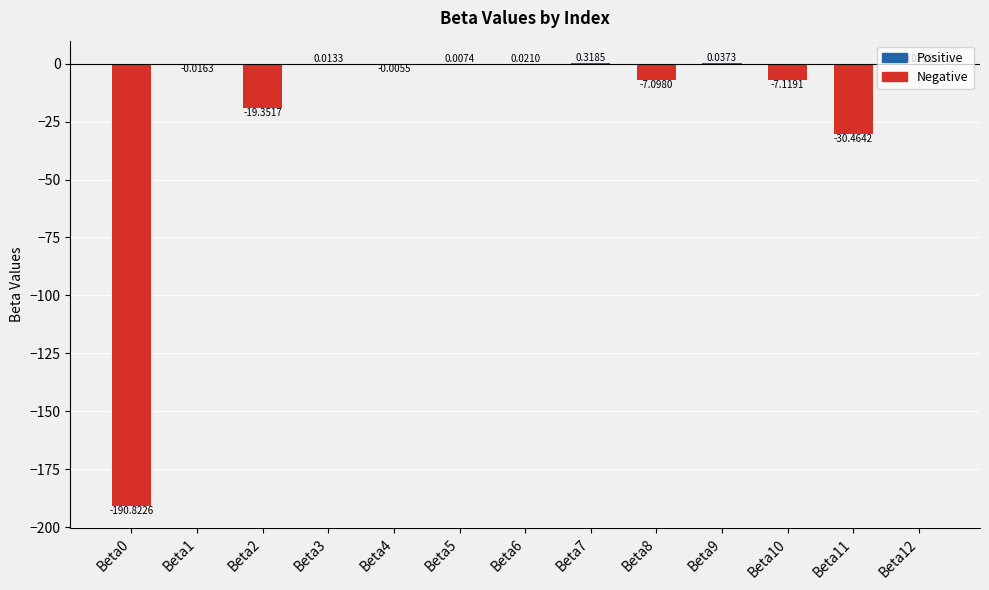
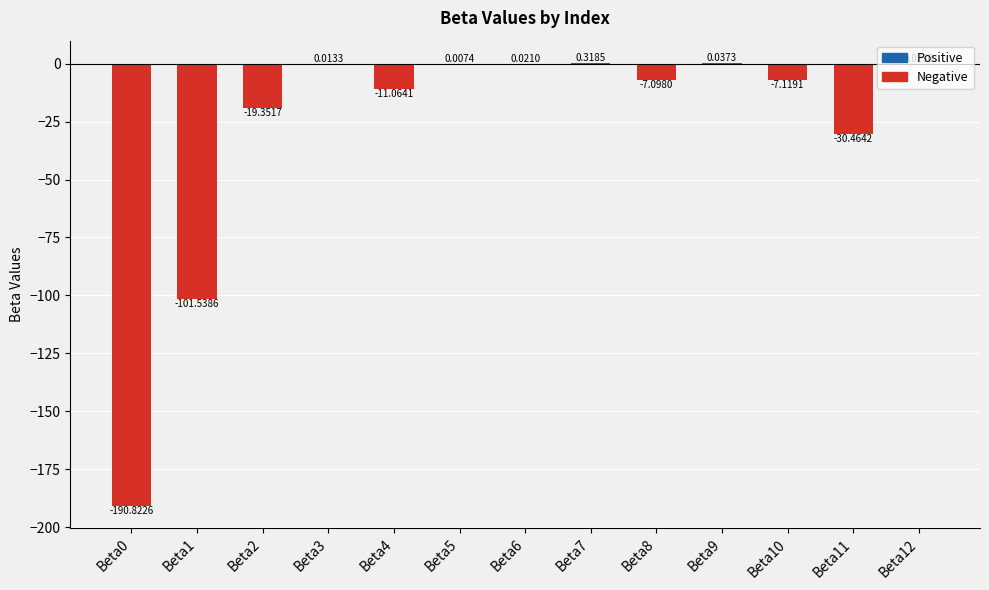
  {
    "Beta0": -190.8226,
-   "Beta1": -0.0163,
+   "Beta1": -101.5386,
    "Beta2": -19.3517,
    "Beta3": 0.0133,
-   "Beta4": -0.0055,
+   "Beta4": -11.0641,
    "Beta5": 0.0074,
    "Beta6": 0.0210,
    "Beta7": 0.3185,
    "Beta8": -7.0980,
    "Beta9": 0.0373,
    "Beta10": -7.1191,
    "Beta11": -30.4642
  }
